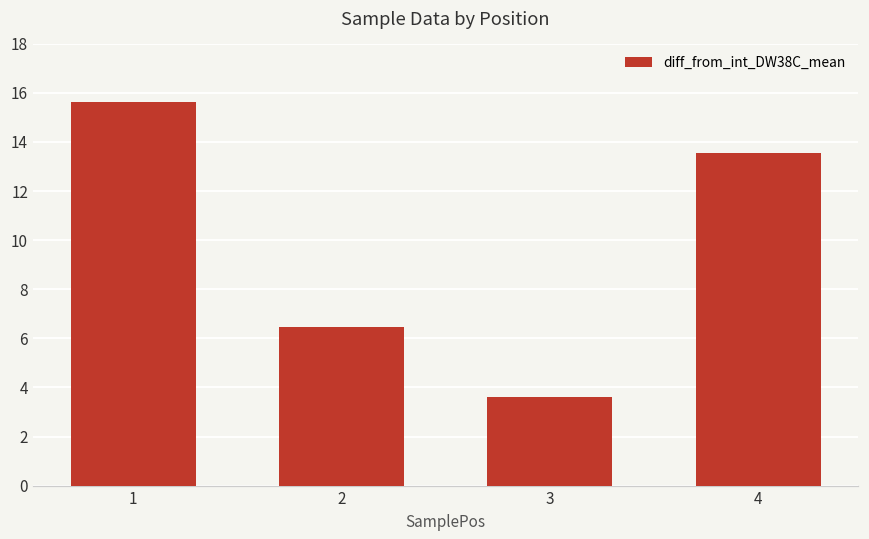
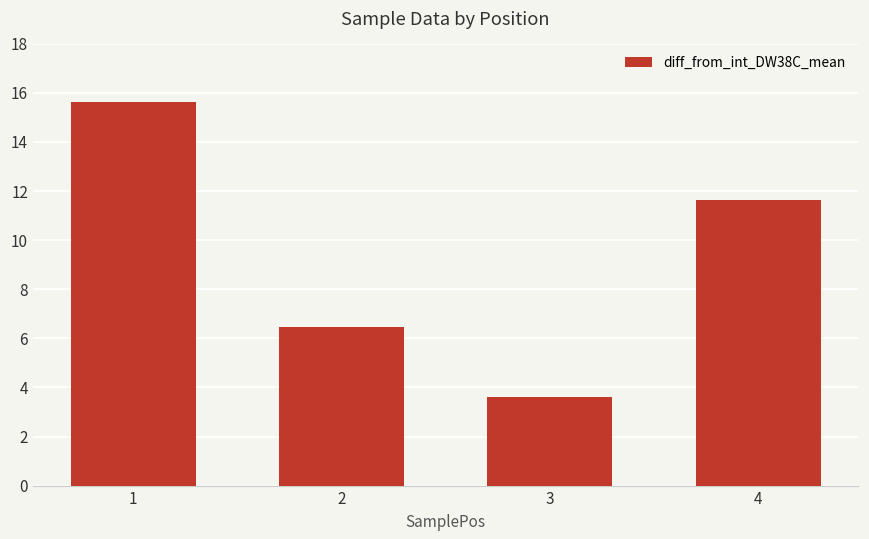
  {
    "1": 15.6,
    "2": 6.4,
    "3": 3.6,
-   "4": 13.5
+   "4": 11.6
  }
